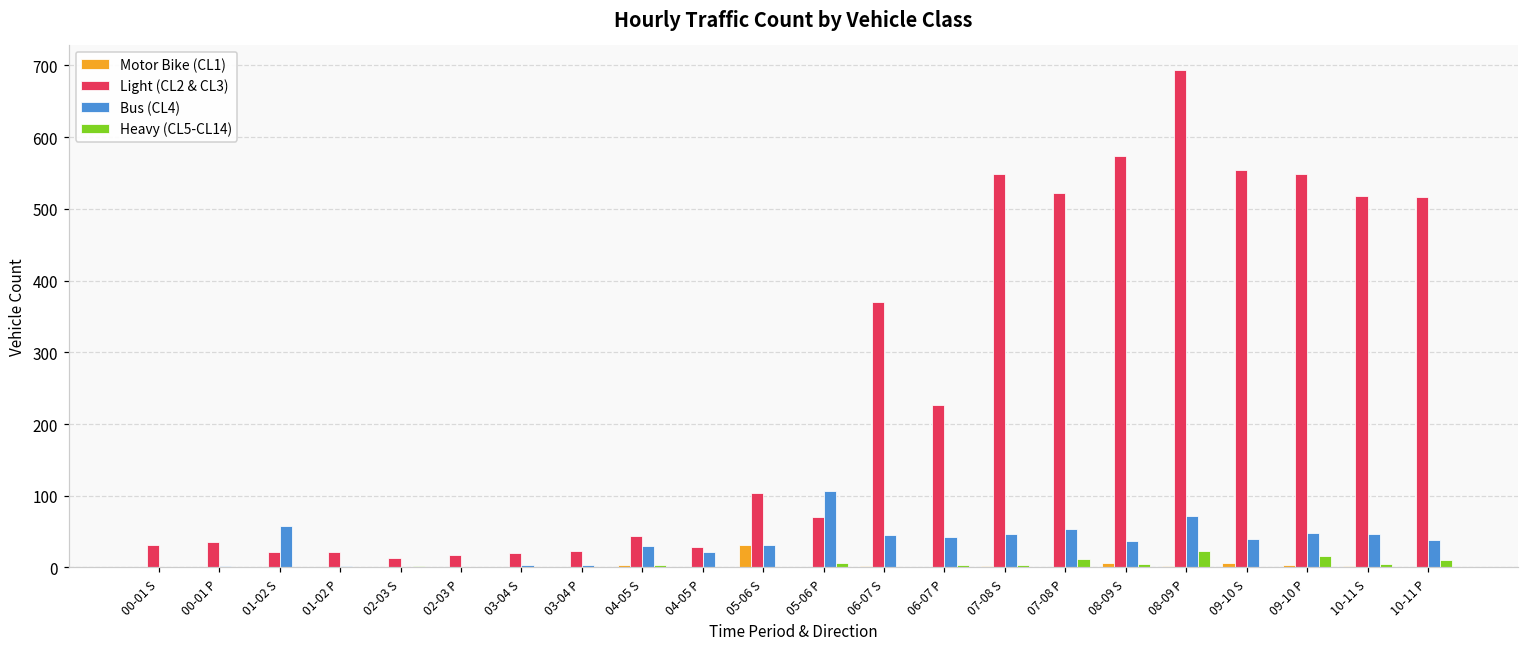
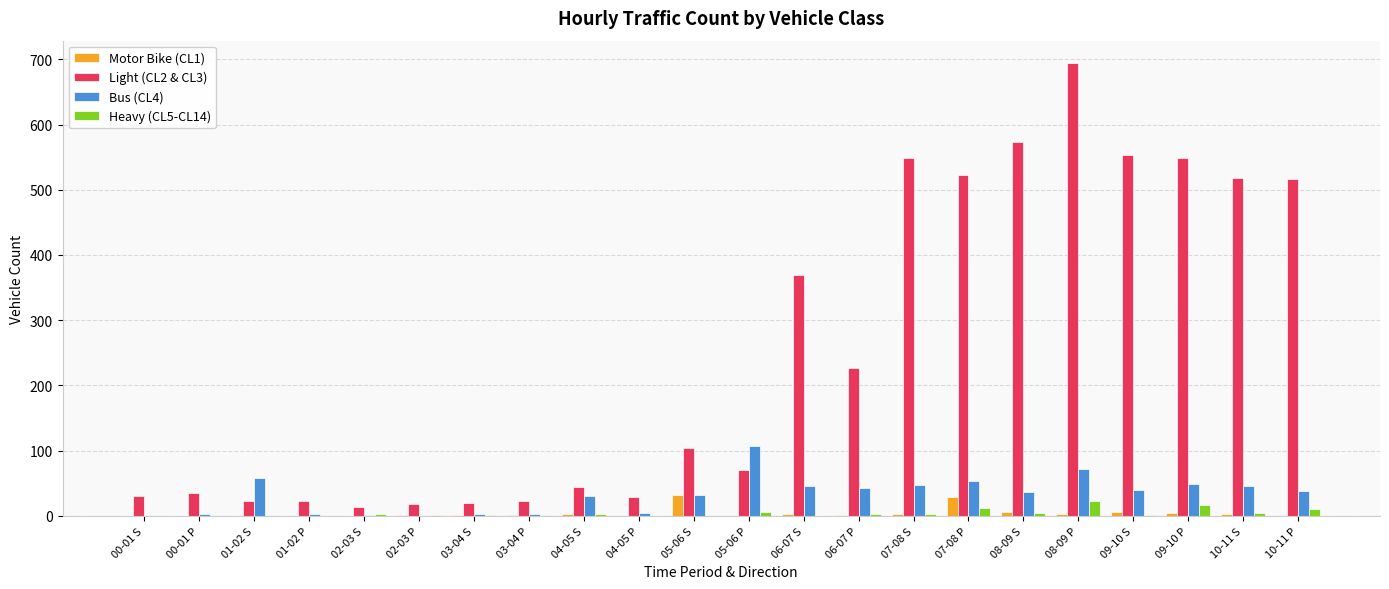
  {
    "Motor Bike (CL1)": {
      "00-01 S": 0,
      "00-01 P": 0,
      "01-02 S": 0,
      "01-02 P": 0,
      "02-03 S": 0,
      "04-05 P": 0,
      "05-06 S": 30,
      "05-06 P": 0,
-     "07-08 P": 0,
+     "07-08 P": 30,
      "08-09 S": 10,
      "09-10 S": 10,
      "09-10 P": 0,
      "10-11 P": 0
    },
    "Light (CL2 & CL3)": {
      "00-01 S": 30,
      "00-01 P": 40,
      "01-02 S": 20,
      "01-02 P": 20,
      "02-03 S": 10,
      "02-03 P": 20,
      "03-04 S": 20,
      "03-04 P": 20,
      "04-05 S": 40,
      "04-05 P": 30,
      "05-06 S": 100,
      "05-06 P": 70,
      "06-07 S": 370,
      "06-07 P": 230,
      "07-08 S": 550,
      "07-08 P": 520,
      "08-09 S": 570,
      "08-09 P": 690,
      "09-10 S": 550,
      "09-10 P": 550,
      "10-11 S": 520,
      "10-11 P": 520
    },
    "Bus (CL4)": {
      "00-01 S": 0,
      "01-02 S": 60,
      "02-03 P": 0,
      "04-05 S": 30,
-     "04-05 P": 20,
+     "04-05 P": 0,
      "05-06 S": 30,
      "05-06 P": 110,
      "06-07 S": 50,
      "06-07 P": 40,
      "07-08 S": 50,
      "07-08 P": 50,
      "08-09 S": 40,
      "08-09 P": 70,
      "09-10 S": 40,
      "09-10 P": 50,
      "10-11 S": 50,
      "10-11 P": 40
    },
    "Heavy (CL5-CL14)": {
      "00-01 S": 0,
      "00-01 P": 0,
      "01-02 S": 0,
      "01-02 P": 0,
      "04-05 P": 0,
      "05-06 S": 0,
      "05-06 P": 10,
      "06-07 S": 0,
      "07-08 P": 10,
      "08-09 S": 10,
      "08-09 P": 20,
      "09-10 P": 20,
      "10-11 S": 10,
      "10-11 P": 10
    }
  }
